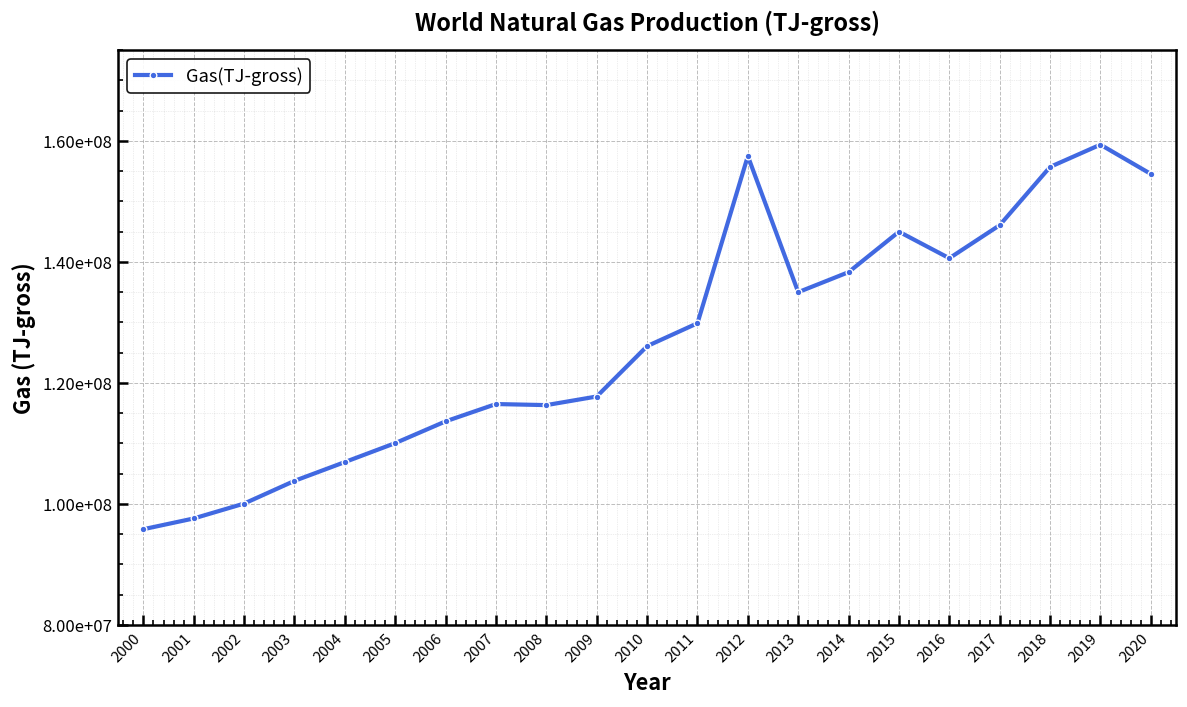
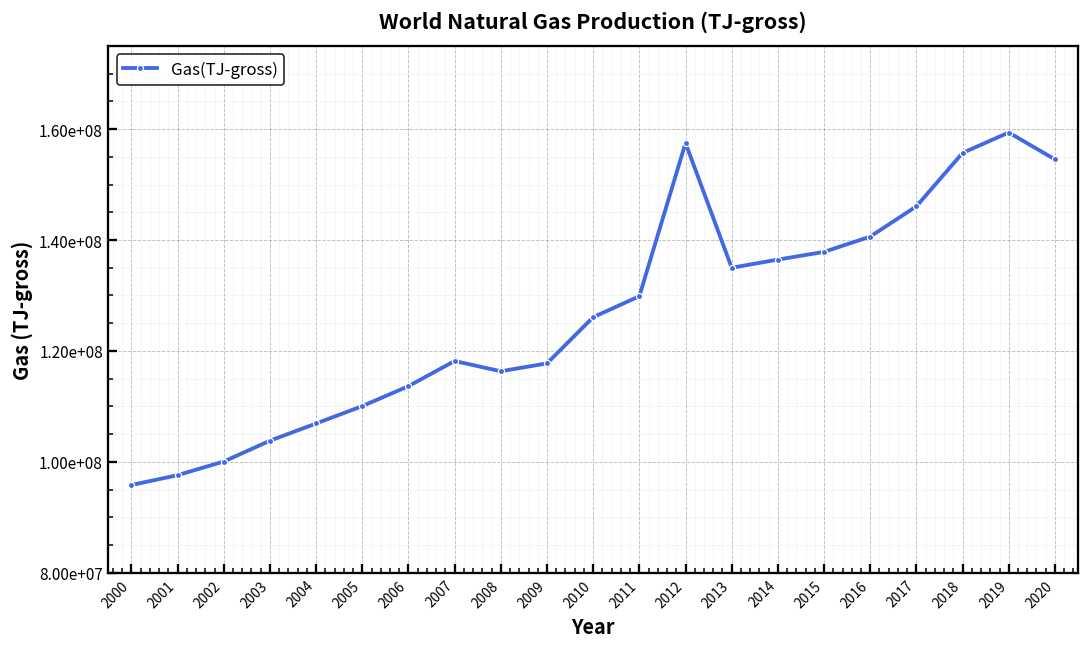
  {
    "2000": 96000000,
    "2001": 98000000,
    "2002": 100000000,
    "2003": 104000000,
    "2004": 107000000,
    "2005": 110000000,
    "2006": 114000000,
-   "2007": 117000000,
+   "2007": 118000000,
    "2008": 116000000,
    "2009": 118000000,
    "2010": 126000000,
    "2011": 130000000,
    "2012": 157000000,
    "2013": 135000000,
-   "2014": 138000000,
-   "2015": 145000000,
+   "2014": 136000000,
+   "2015": 138000000,
    "2016": 141000000,
    "2017": 146000000,
    "2018": 156000000,
    "2019": 159000000,
    "2020": 155000000
  }
